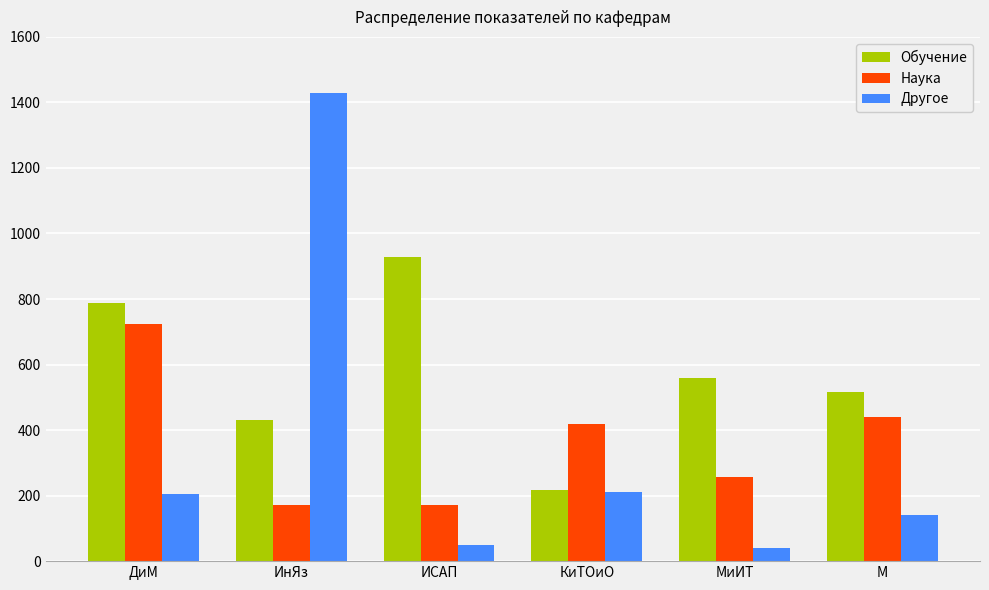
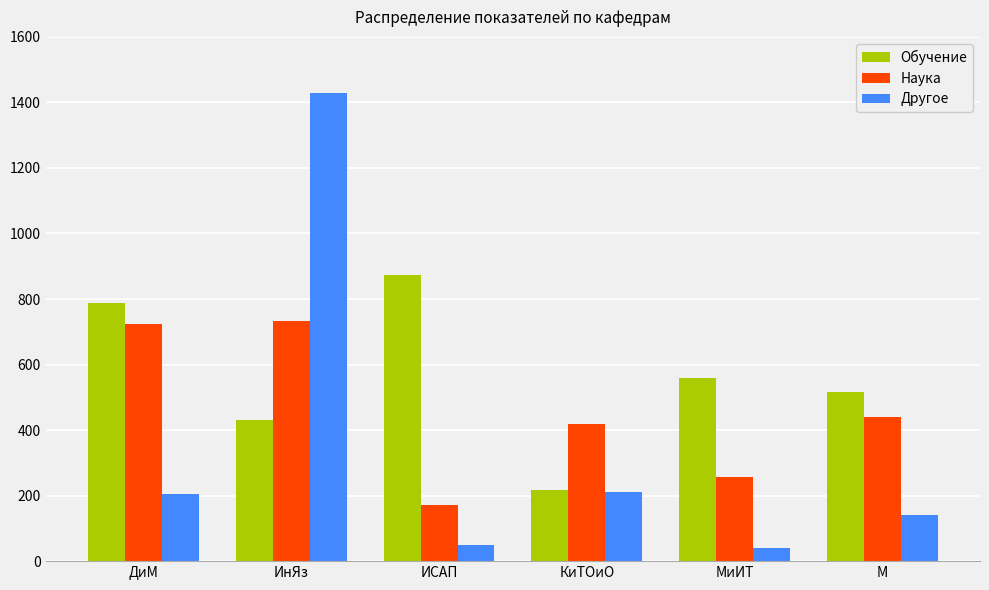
  {
    "Обучение": {
      "ДиМ": 790,
      "ИнЯз": 430,
-     "ИСАП": 930,
+     "ИСАП": 870,
      "КиТОиО": 220,
      "МиИТ": 560,
      "М": 520
    },
    "Наука": {
      "ДиМ": 730,
-     "ИнЯз": 170,
+     "ИнЯз": 730,
      "ИСАП": 170,
      "КиТОиО": 420,
      "МиИТ": 260,
      "М": 440
    },
    "Другое": {
      "ДиМ": 200,
      "ИнЯз": 1430,
      "ИСАП": 50,
      "КиТОиО": 210,
      "МиИТ": 40,
      "М": 140
    }
  }
